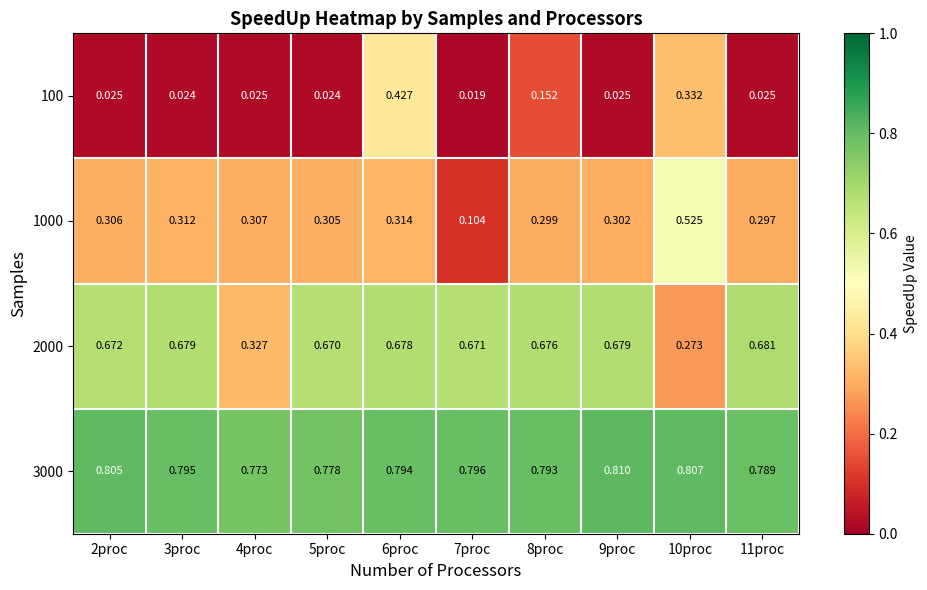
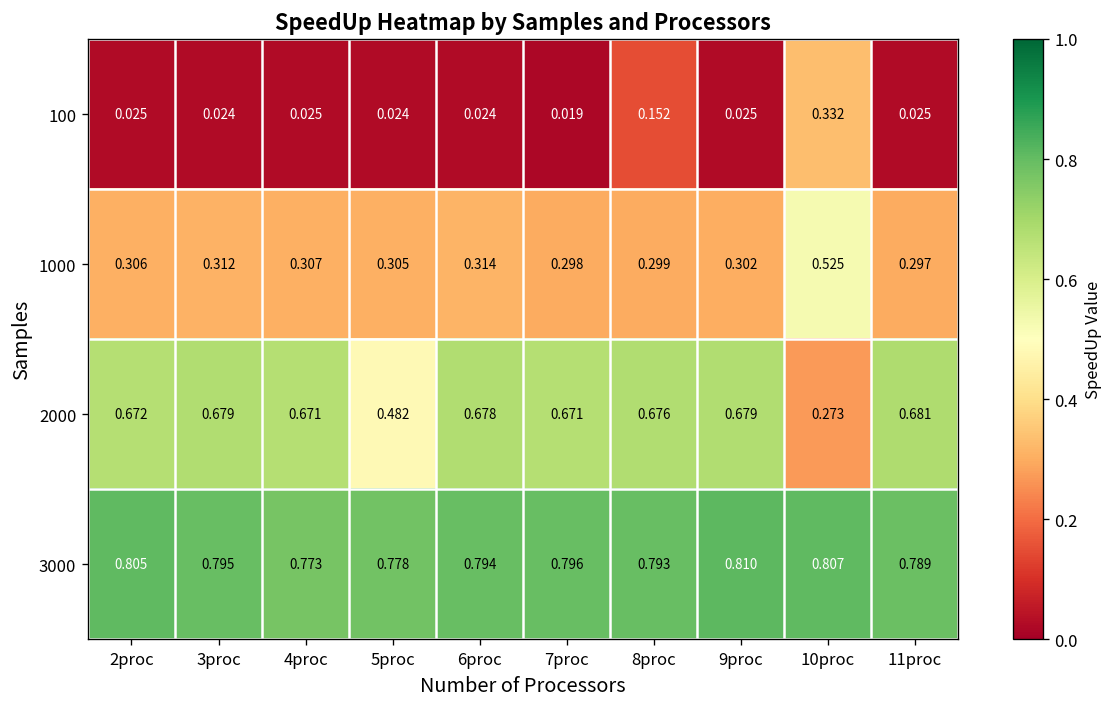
  {
    "100": {
      "2proc": 0.025,
      "3proc": 0.024,
      "4proc": 0.025,
      "5proc": 0.024,
-     "6proc": 0.427,
+     "6proc": 0.024,
      "7proc": 0.019,
      "8proc": 0.152,
      "9proc": 0.025,
      "10proc": 0.332,
      "11proc": 0.025
    },
    "1000": {
      "2proc": 0.306,
      "3proc": 0.312,
      "4proc": 0.307,
      "5proc": 0.305,
      "6proc": 0.314,
-     "7proc": 0.104,
+     "7proc": 0.298,
      "8proc": 0.299,
      "9proc": 0.302,
      "10proc": 0.525,
      "11proc": 0.297
    },
    "2000": {
      "2proc": 0.672,
      "3proc": 0.679,
-     "4proc": 0.327,
-     "5proc": 0.670,
+     "4proc": 0.671,
+     "5proc": 0.482,
      "6proc": 0.678,
      "7proc": 0.671,
      "8proc": 0.676,
      "9proc": 0.679,
      "10proc": 0.273,
      "11proc": 0.681
    },
    "3000": {
      "2proc": 0.805,
      "3proc": 0.795,
      "4proc": 0.773,
      "5proc": 0.778,
      "6proc": 0.794,
      "7proc": 0.796,
      "8proc": 0.793,
      "9proc": 0.810,
      "10proc": 0.807,
      "11proc": 0.789
    }
  }
